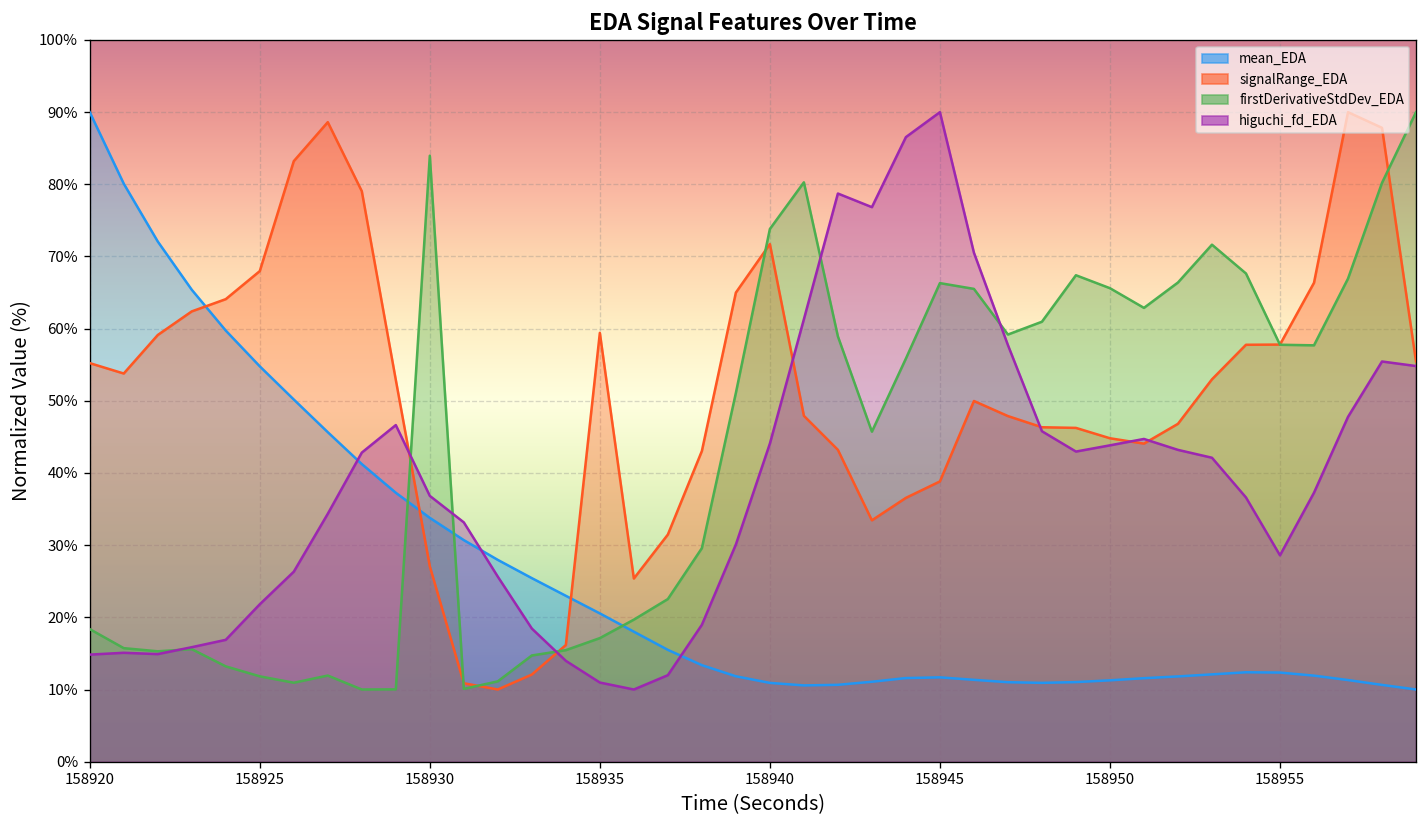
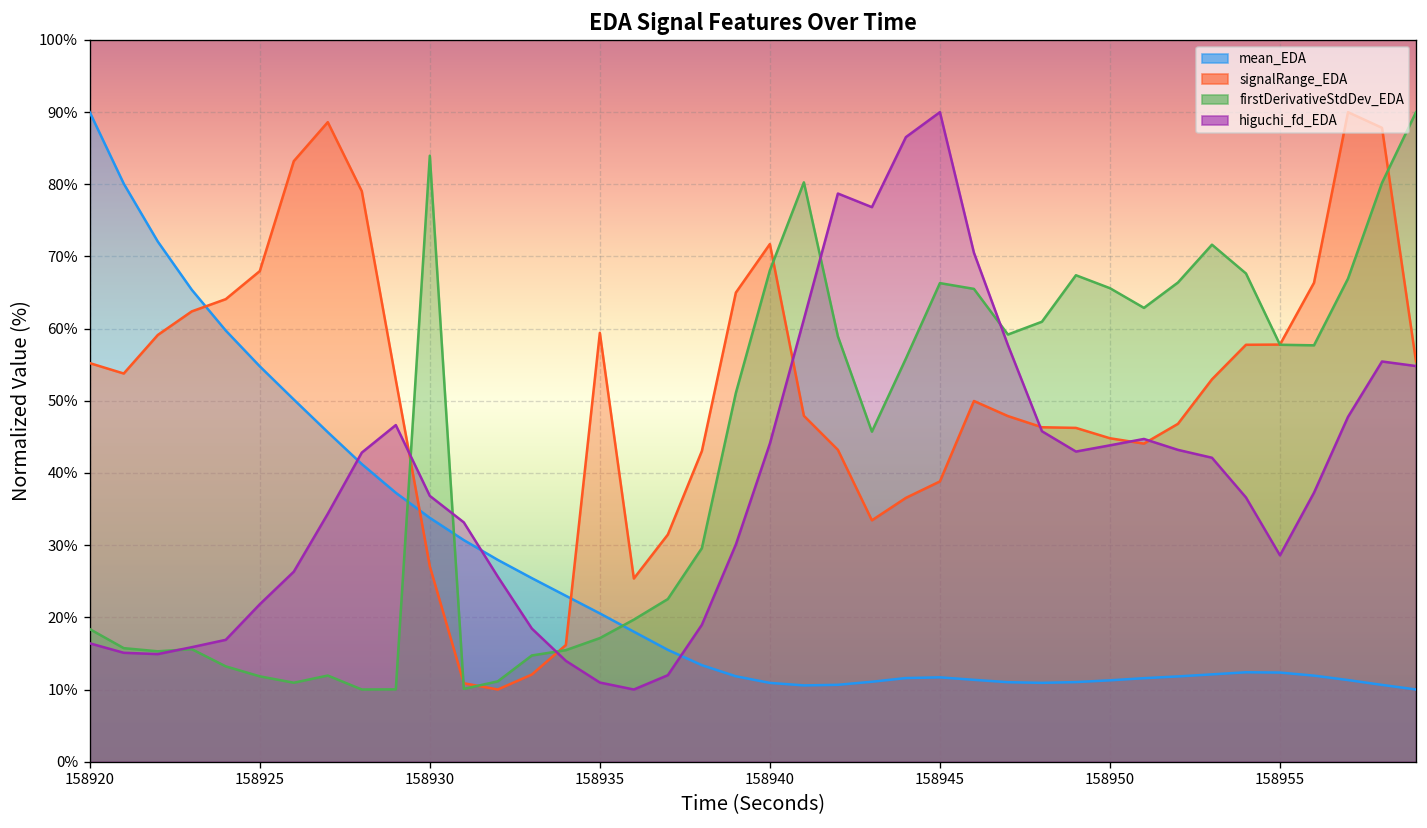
  {
    "mean_EDA": {
      "158920": "90%",
      "158925": "55%",
      "158930": "34%",
      "158935": "21%",
      "158940": "11%",
      "158945": "12%",
      "158950": "11%",
      "158955": "12%"
    },
    "signalRange_EDA": {
      "158920": "55%",
      "158925": "68%",
      "158930": "27%",
      "158935": "59%",
      "158940": "72%",
      "158945": "39%",
      "158950": "45%"
    },
    "firstDerivativeStdDev_EDA": {
      "158920": "18%",
      "158925": "12%",
      "158930": "84%",
      "158935": "17%",
-     "158940": "74%",
+     "158940": "68%",
      "158945": "66%",
      "158950": "66%"
    },
    "higuchi_fd_EDA": {
-     "158920": "15%",
+     "158920": "16%",
      "158925": "22%",
      "158930": "37%",
      "158935": "11%",
      "158940": "44%",
      "158945": "90%",
      "158950": "44%",
      "158955": "29%"
    }
  }
